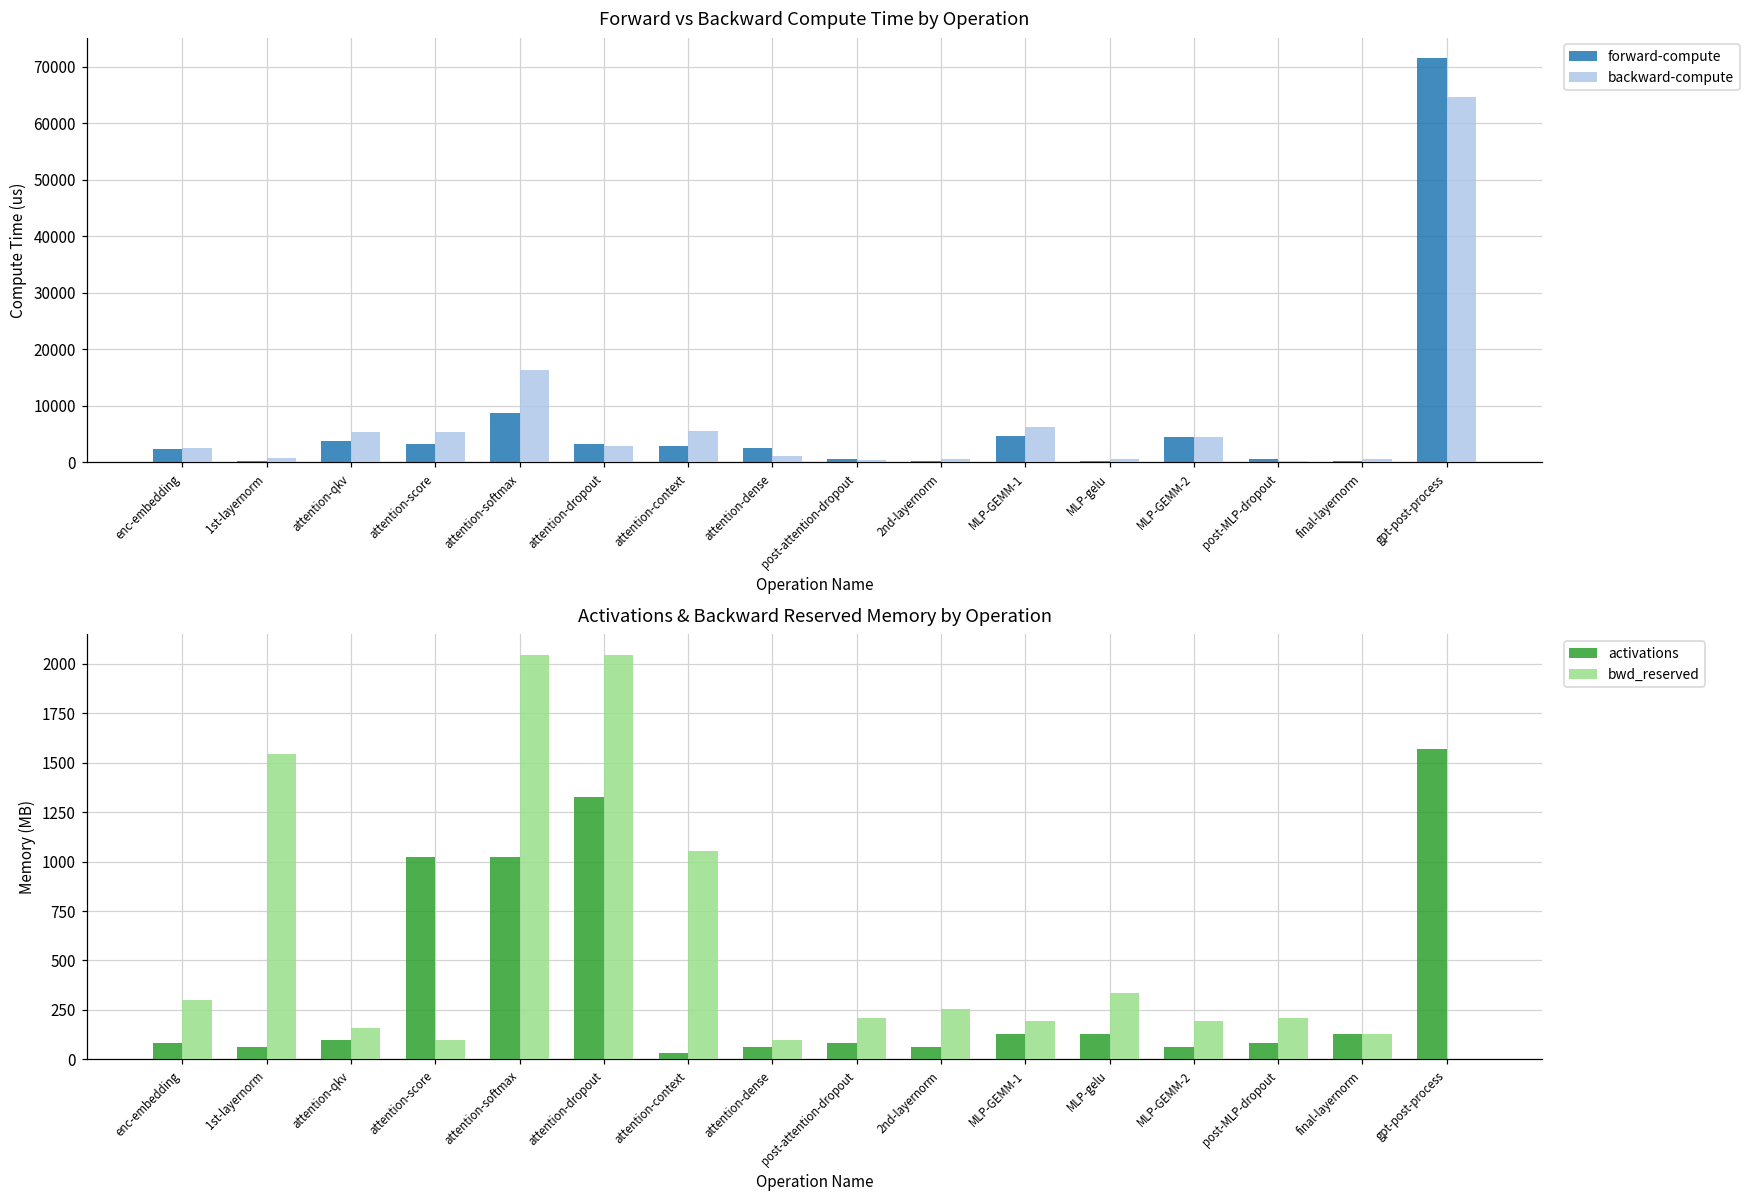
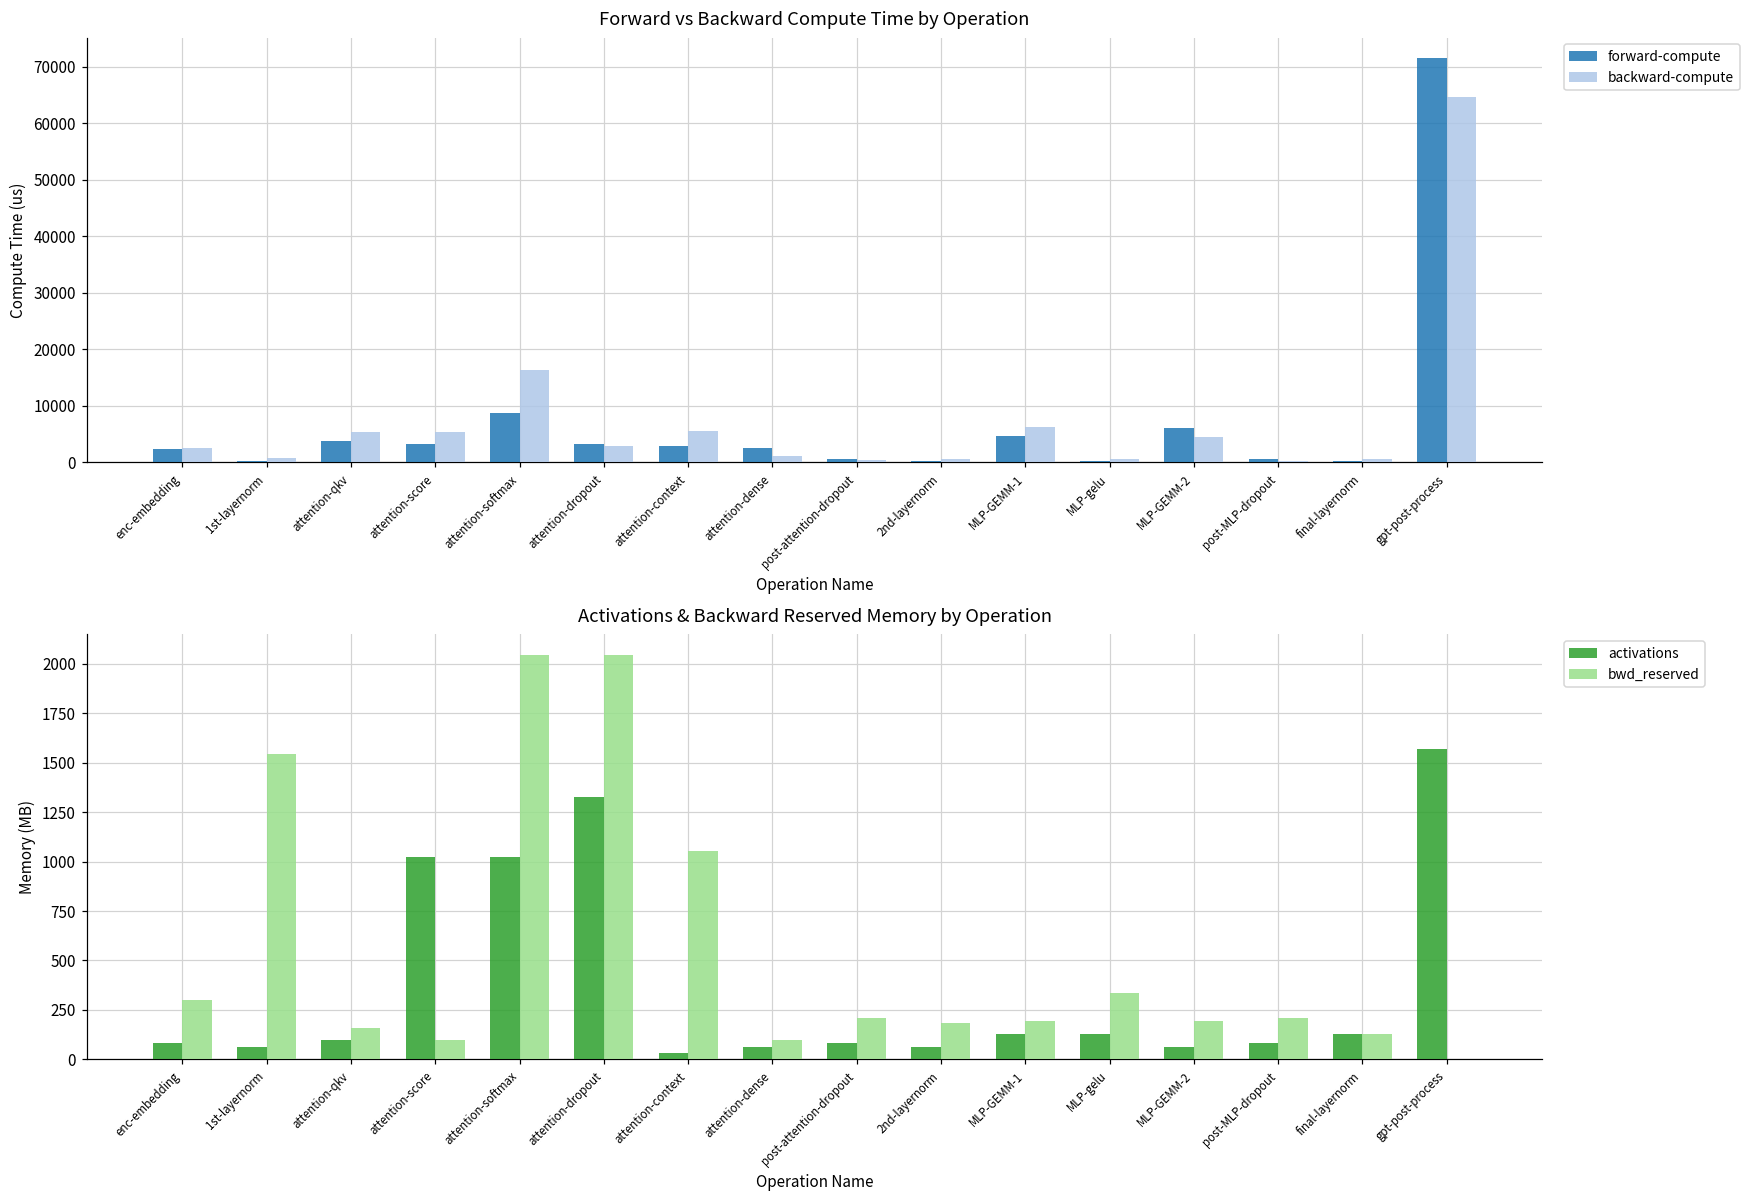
  {
    "Forward vs Backward Compute Time by Operation": {
      "forward-compute": {
        "enc-embedding": 2000,
        "attention-qkv": 4000,
        "attention-score": 3000,
        "attention-softmax": 9000,
        "attention-dropout": 3000,
        "attention-context": 3000,
        "attention-dense": 3000,
        "post-attention-dropout": 1000,
        "MLP-GEMM-1": 5000,
-       "MLP-GEMM-2": 5000,
+       "MLP-GEMM-2": 6000,
        "post-MLP-dropout": 1000,
        "gpt-post-process": 72000
      },
      "backward-compute": {
        "enc-embedding": 3000,
        "1st-layernorm": 1000,
        "attention-qkv": 5000,
        "attention-score": 5000,
        "attention-softmax": 16000,
        "attention-dropout": 3000,
        "attention-context": 6000,
        "attention-dense": 1000,
        "2nd-layernorm": 1000,
        "MLP-GEMM-1": 6000,
        "MLP-gelu": 1000,
        "MLP-GEMM-2": 5000,
        "final-layernorm": 1000,
        "gpt-post-process": 65000
      }
    },
    "Activations & Backward Reserved Memory by Operation": {
      "activations": {
        "enc-embedding": 80,
        "1st-layernorm": 60,
        "attention-qkv": 100,
        "attention-score": 1020,
        "attention-softmax": 1020,
        "attention-dropout": 1330,
        "attention-context": 30,
        "attention-dense": 60,
        "post-attention-dropout": 80,
        "2nd-layernorm": 60,
        "MLP-GEMM-1": 130,
        "MLP-gelu": 130,
        "MLP-GEMM-2": 60,
        "post-MLP-dropout": 80,
        "final-layernorm": 130,
        "gpt-post-process": 1570
      },
      "bwd_reserved": {
        "enc-embedding": 300,
        "1st-layernorm": 1540,
        "attention-qkv": 160,
        "attention-score": 100,
        "attention-softmax": 2050,
        "attention-dropout": 2050,
        "attention-context": 1060,
        "attention-dense": 100,
        "post-attention-dropout": 210,
-       "2nd-layernorm": 260,
+       "2nd-layernorm": 180,
        "MLP-GEMM-1": 190,
        "MLP-gelu": 340,
        "MLP-GEMM-2": 190,
        "post-MLP-dropout": 210,
        "final-layernorm": 130,
        "gpt-post-process": 0
      }
    }
  }
